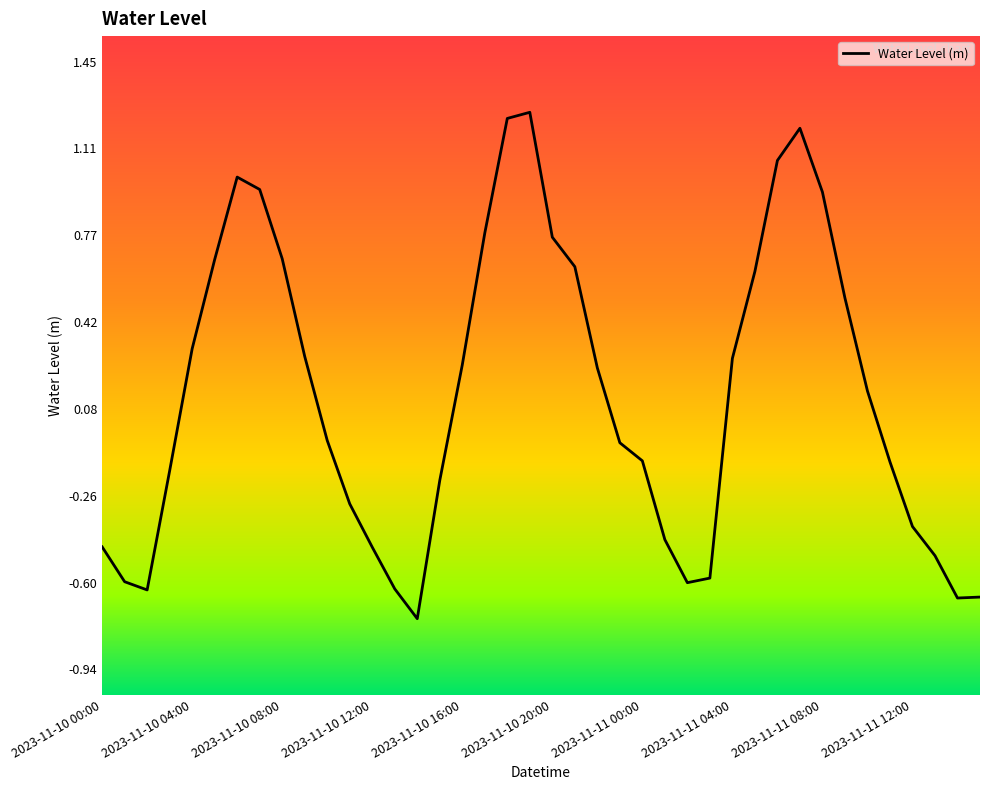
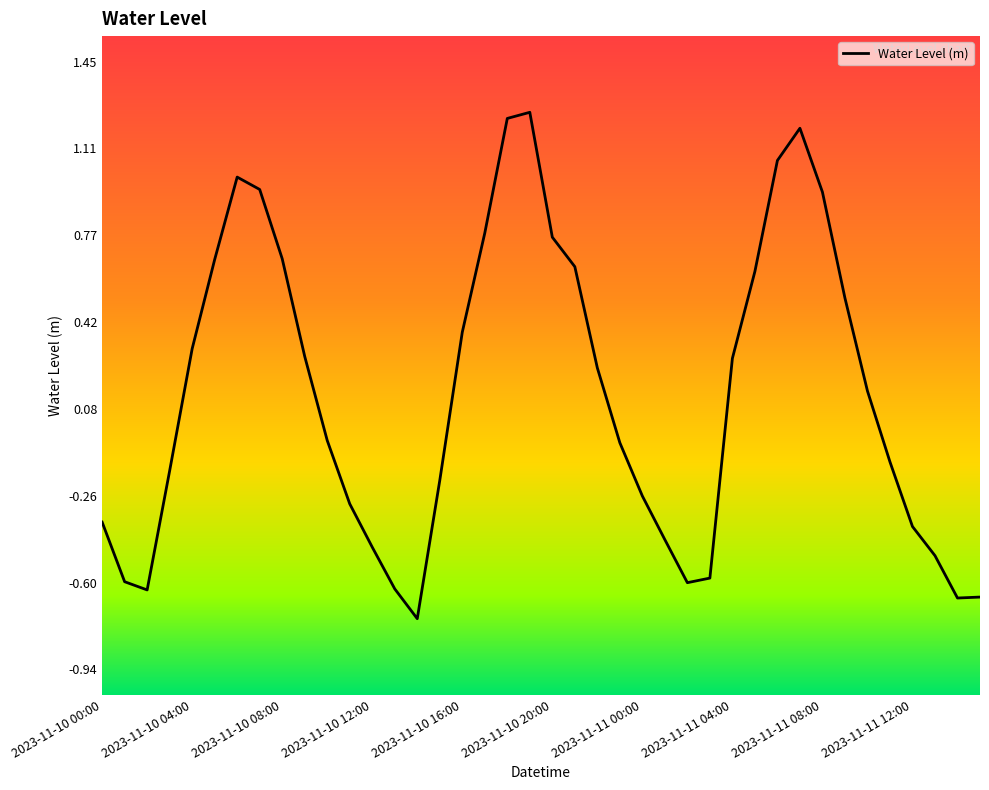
  {
-   "2023-11-10 00:00": -0.46,
+   "2023-11-10 00:00": -0.36,
    "2023-11-10 04:00": 0.32,
    "2023-11-10 08:00": 0.67,
    "2023-11-10 12:00": -0.46,
-   "2023-11-10 16:00": 0.26,
+   "2023-11-10 16:00": 0.38,
    "2023-11-10 20:00": 0.76,
-   "2023-11-11 00:00": -0.12,
+   "2023-11-11 00:00": -0.26,
    "2023-11-11 04:00": 0.28,
    "2023-11-11 08:00": 0.94,
    "2023-11-11 12:00": -0.38
  }
